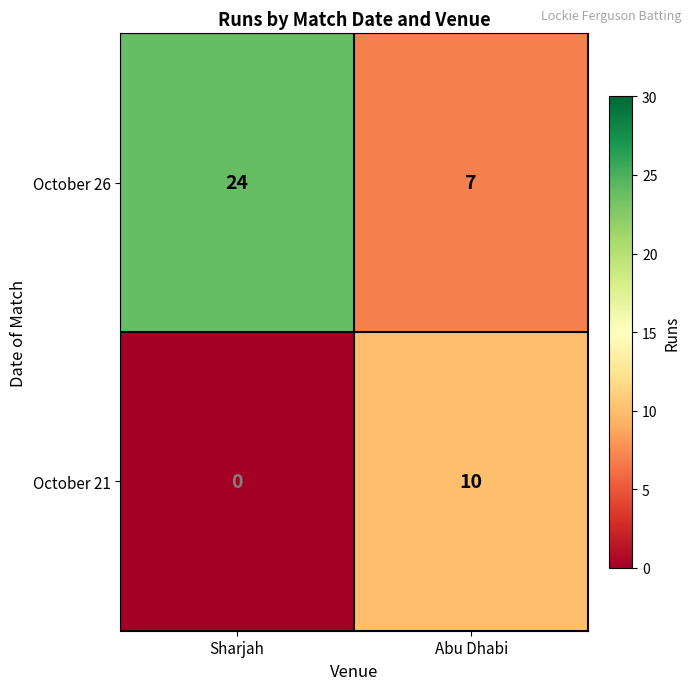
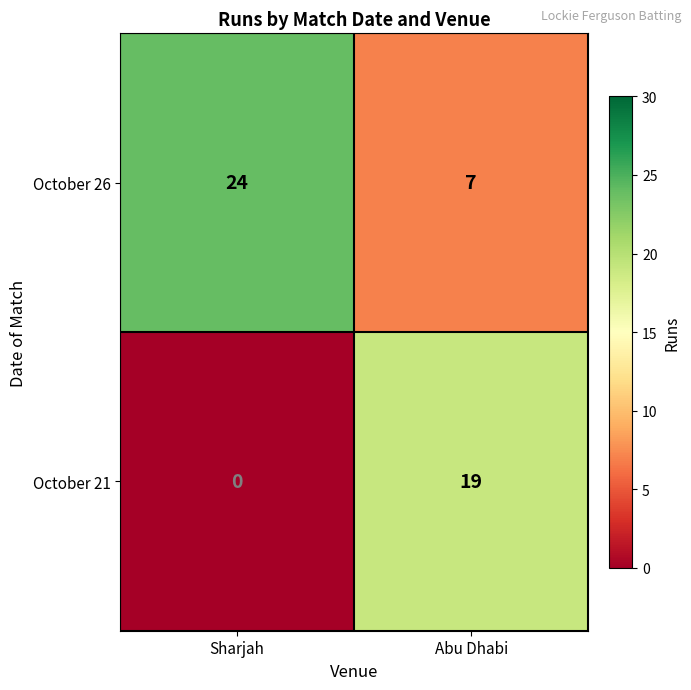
  {
    "October 26": {
      "Sharjah": 24,
      "Abu Dhabi": 7
    },
    "October 21": {
      "Sharjah": 0,
-     "Abu Dhabi": 10
+     "Abu Dhabi": 19
    }
  }
